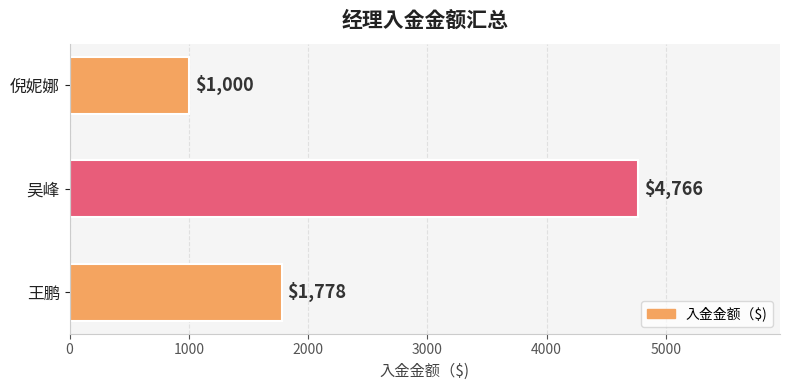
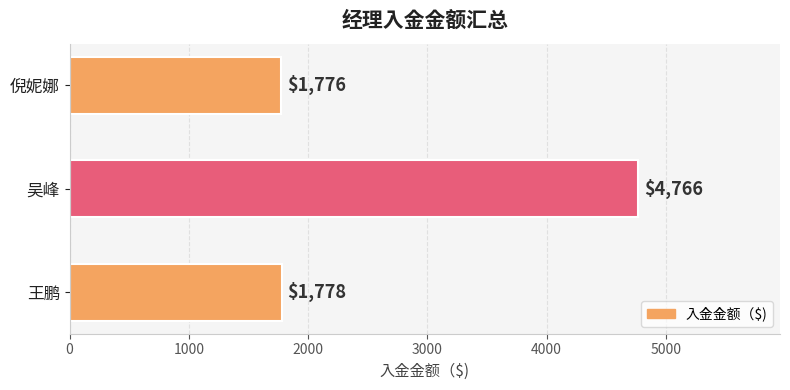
  {
-   "倪妮娜": "$1,000",
+   "倪妮娜": "$1,776",
    "吴峰": "$4,766",
    "王鹏": "$1,778"
  }
